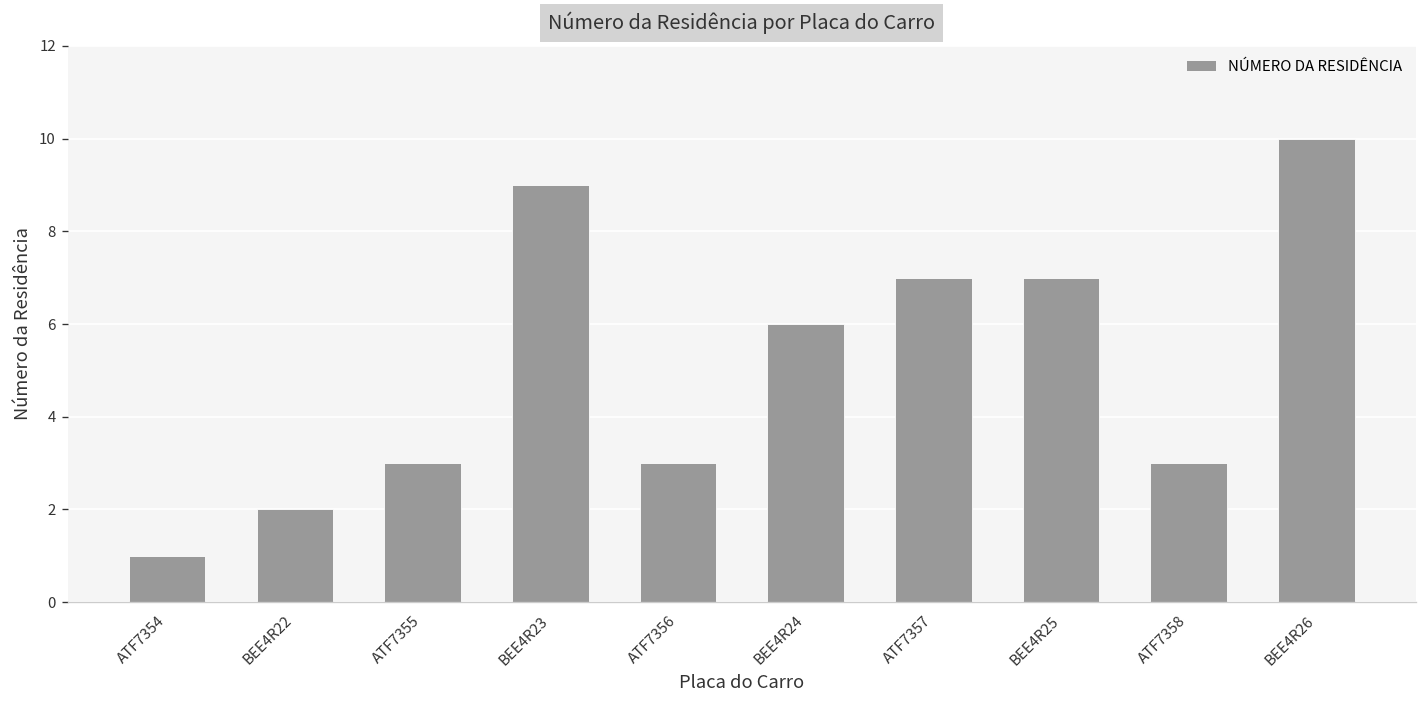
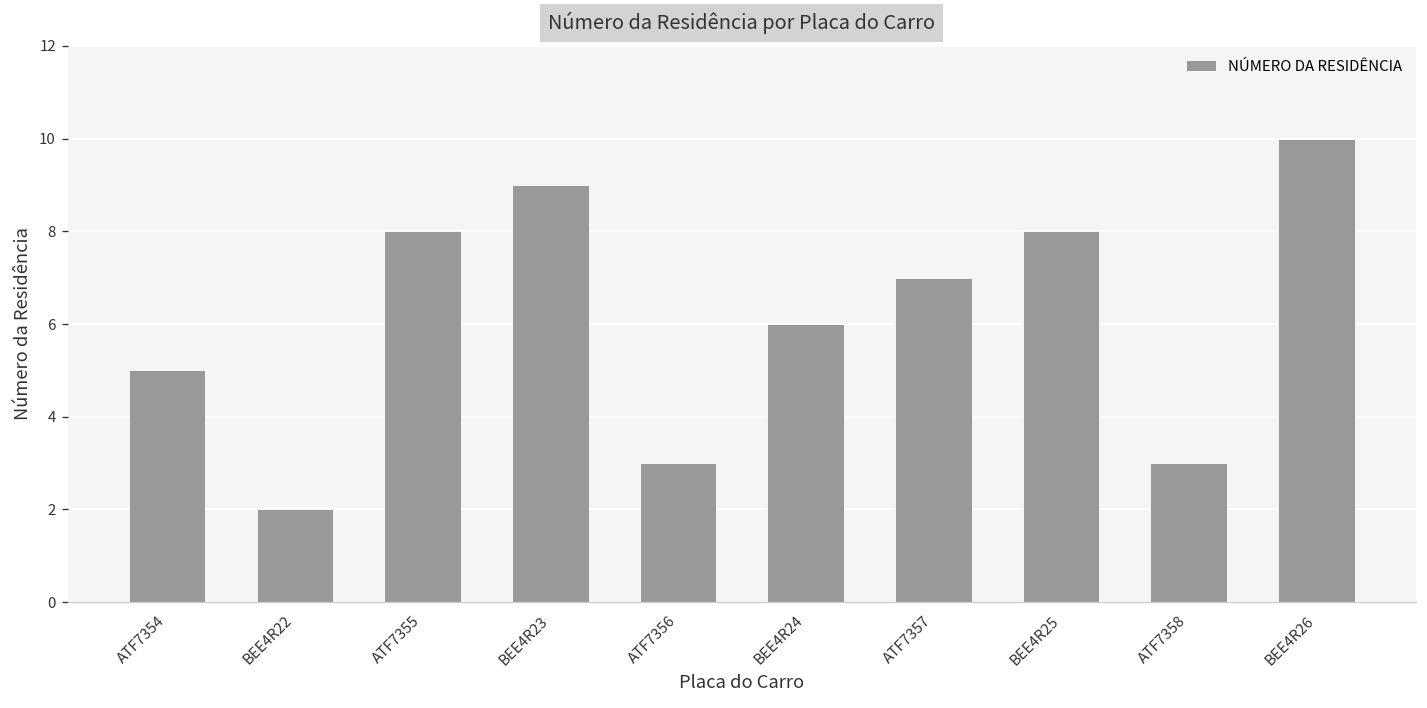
  {
-   "ATF7354": 1,
+   "ATF7354": 5,
    "BEE4R22": 2,
-   "ATF7355": 3,
+   "ATF7355": 8,
    "BEE4R23": 9,
    "ATF7356": 3,
    "BEE4R24": 6,
    "ATF7357": 7,
-   "BEE4R25": 7,
+   "BEE4R25": 8,
    "ATF7358": 3,
    "BEE4R26": 10
  }
